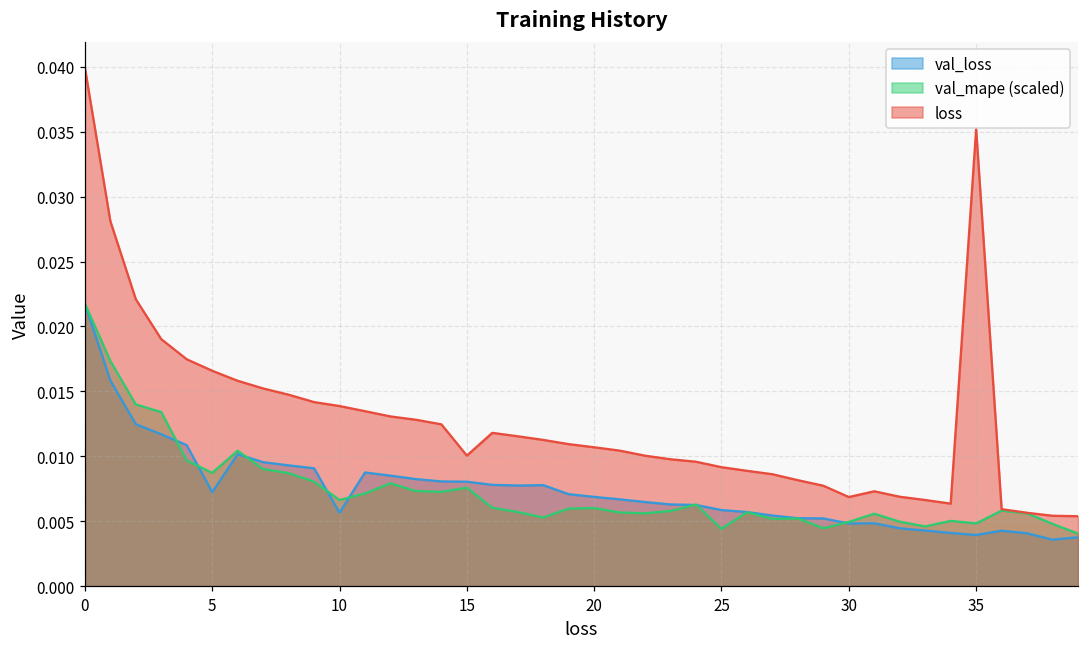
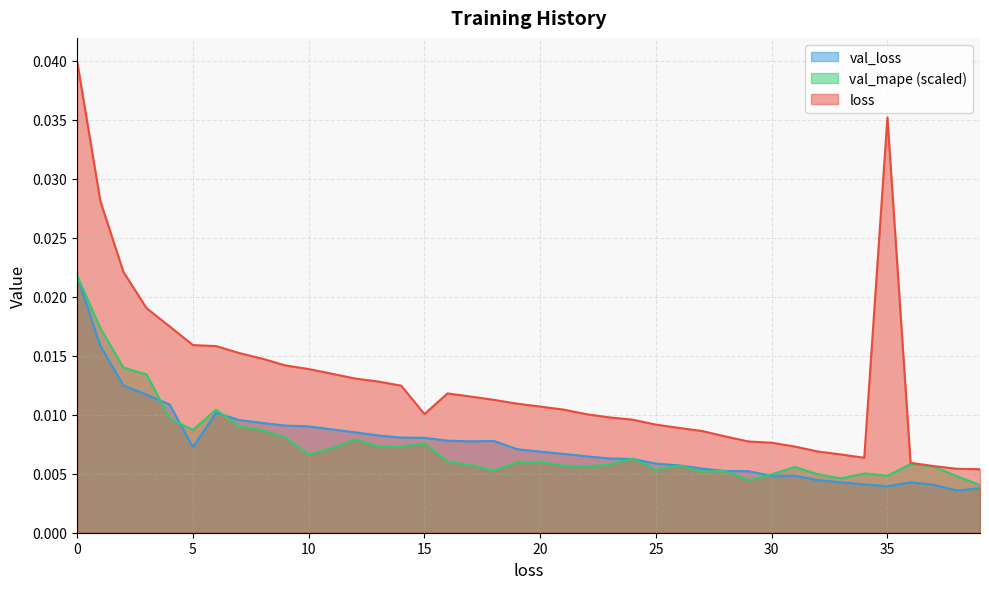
  {
    "val_loss": {
      "5": 0.0072,
-     "10": 0.0057,
+     "10": 0.0090,
      "15": 0.0080,
      "20": 0.0069,
      "25": 0.0059,
      "35": 0.0039
    },
    "val_mape (scaled)": {
      "5": 0.0087,
      "10": 0.0066,
      "15": 0.0076,
      "20": 0.0060,
-     "25": 0.0044,
+     "25": 0.0053,
      "35": 0.0048
    },
    "loss": {
      "0": 0.0399,
-     "5": 0.0166,
+     "5": 0.0159,
      "10": 0.0139,
      "15": 0.0101,
      "20": 0.0107,
      "25": 0.0092,
-     "30": 0.0069,
+     "30": 0.0076,
      "35": 0.0352
    }
  }
